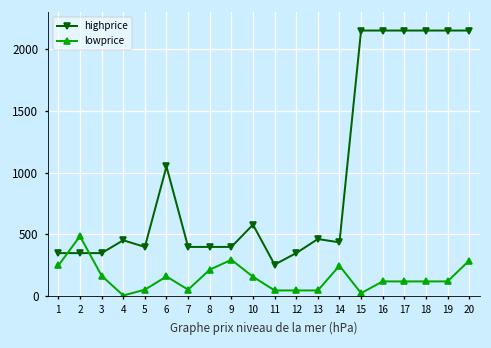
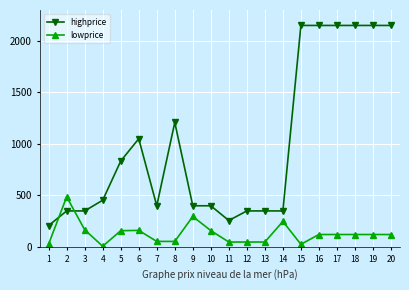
  {
    "highprice": {
-     "1": 350,
+     "1": 210,
      "2": 350,
      "3": 350,
      "4": 450,
-     "5": 400,
+     "5": 830,
      "6": 1050,
      "7": 400,
-     "8": 400,
+     "8": 1210,
      "9": 400,
-     "10": 580,
+     "10": 400,
      "11": 260,
      "12": 350,
-     "13": 460,
-     "14": 440,
+     "13": 350,
+     "14": 350,
      "15": 2150,
      "16": 2150,
      "17": 2150,
      "18": 2150,
      "19": 2150,
      "20": 2150
    },
    "lowprice": {
-     "1": 250,
+     "1": 30,
      "2": 490,
      "3": 170,
      "4": 10,
-     "5": 50,
+     "5": 160,
      "6": 160,
      "7": 50,
-     "8": 220,
+     "8": 50,
      "9": 300,
      "10": 160,
      "11": 50,
      "12": 50,
      "13": 50,
      "14": 250,
      "15": 30,
      "16": 120,
      "17": 120,
      "18": 120,
      "19": 120,
-     "20": 290
+     "20": 120
    }
  }
